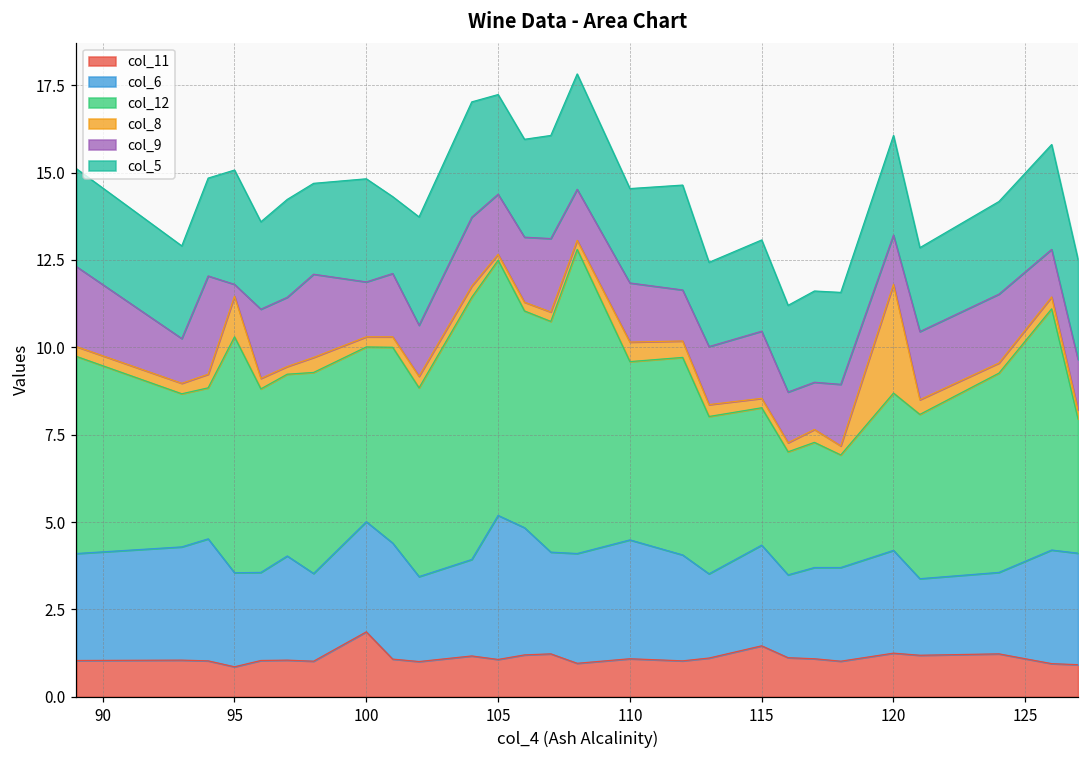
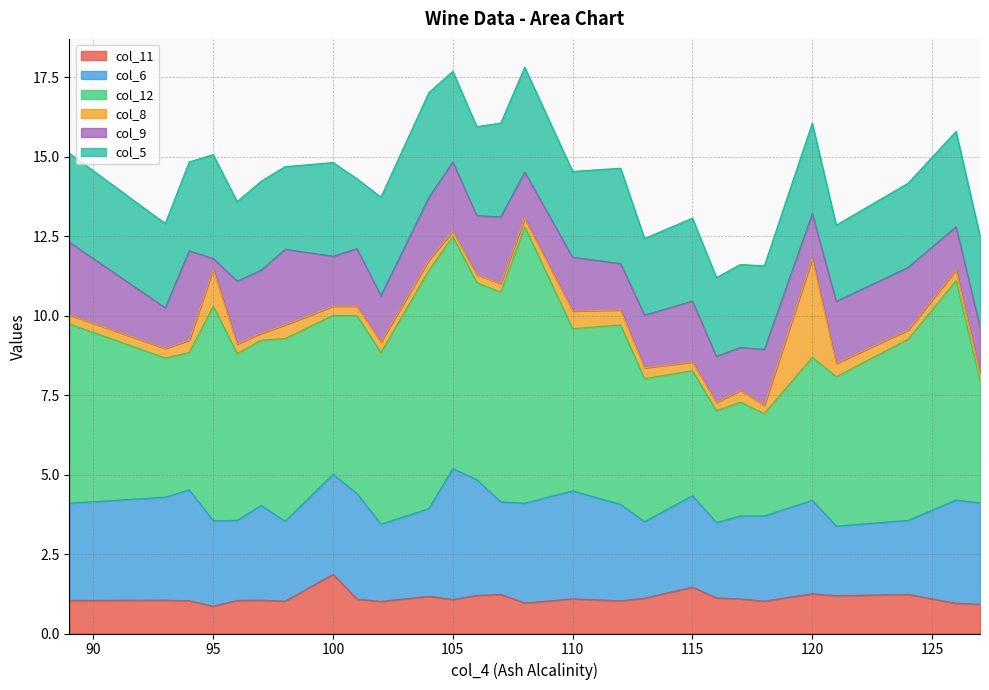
  {
    "col_11": {
      "95": 0.9,
      "100": 1.9,
      "105": 1.1,
      "110": 1.1,
      "115": 1.5,
      "120": 1.3
    },
    "col_6": {
      "95": 2.7,
      "100": 3.1,
      "105": 4.1,
      "110": 3.4,
      "115": 2.9,
      "120": 2.9
    },
    "col_8": {
      "95": 1.2,
      "100": 0.3,
      "105": 0.2,
      "110": 0.6,
      "115": 0.3,
      "120": 3.1
    },
    "col_9": {
      "95": 0.3,
      "100": 1.6,
-     "105": 1.7,
+     "105": 2.2,
      "110": 1.7,
      "115": 1.9,
      "120": 1.4
    }
  }
